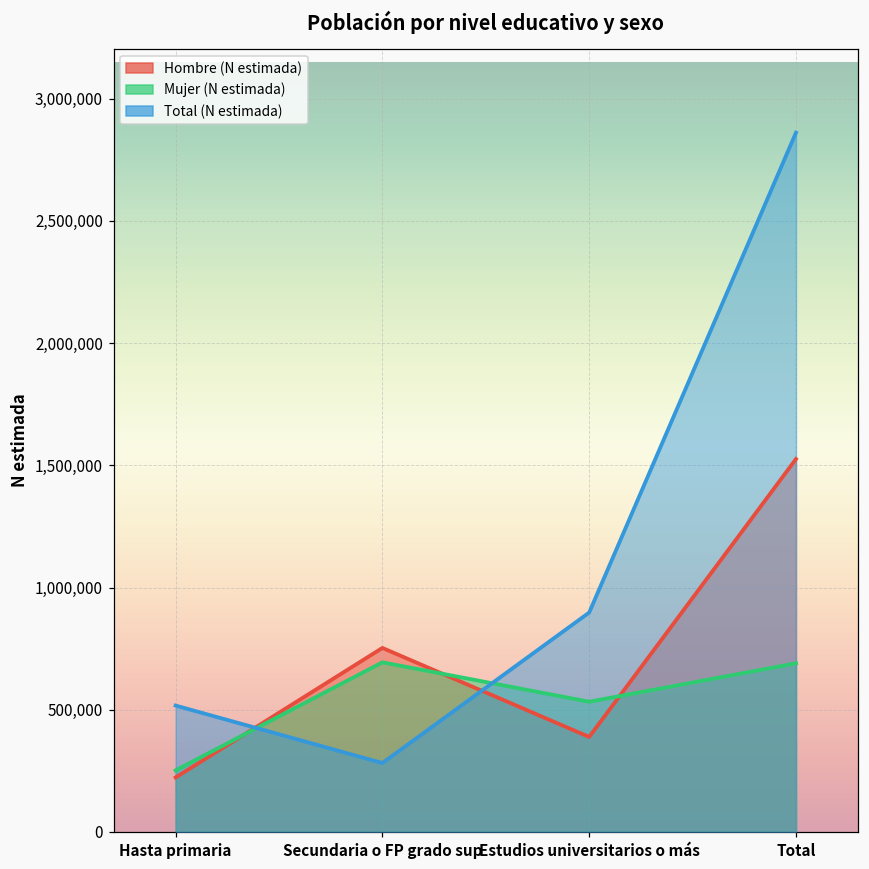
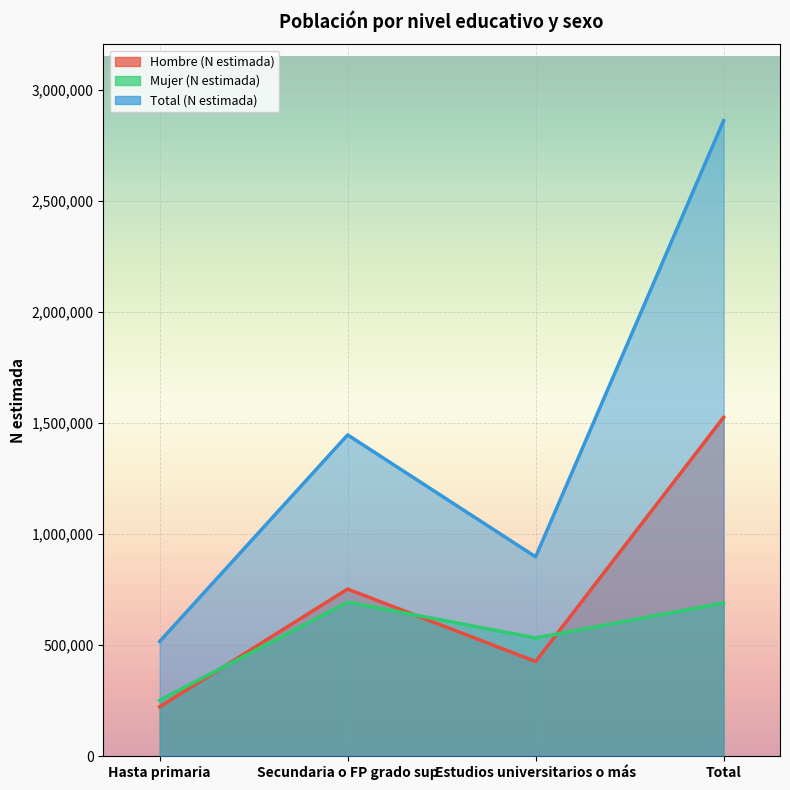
  {
    "Hombre (N estimada)": {
      "Hasta primaria": "220,000",
      "Secundaria o FP grado sup": "750,000",
-     "Estudios universitarios o más": "390,000",
+     "Estudios universitarios o más": "430,000",
      "Total": "1,530,000"
    },
    "Mujer (N estimada)": {
      "Hasta primaria": "250,000",
      "Secundaria o FP grado sup": "690,000",
      "Estudios universitarios o más": "530,000",
      "Total": "690,000"
    },
    "Total (N estimada)": {
      "Hasta primaria": "520,000",
-     "Secundaria o FP grado sup": "280,000",
+     "Secundaria o FP grado sup": "1,450,000",
      "Estudios universitarios o más": "900,000",
      "Total": "2,860,000"
    }
  }
